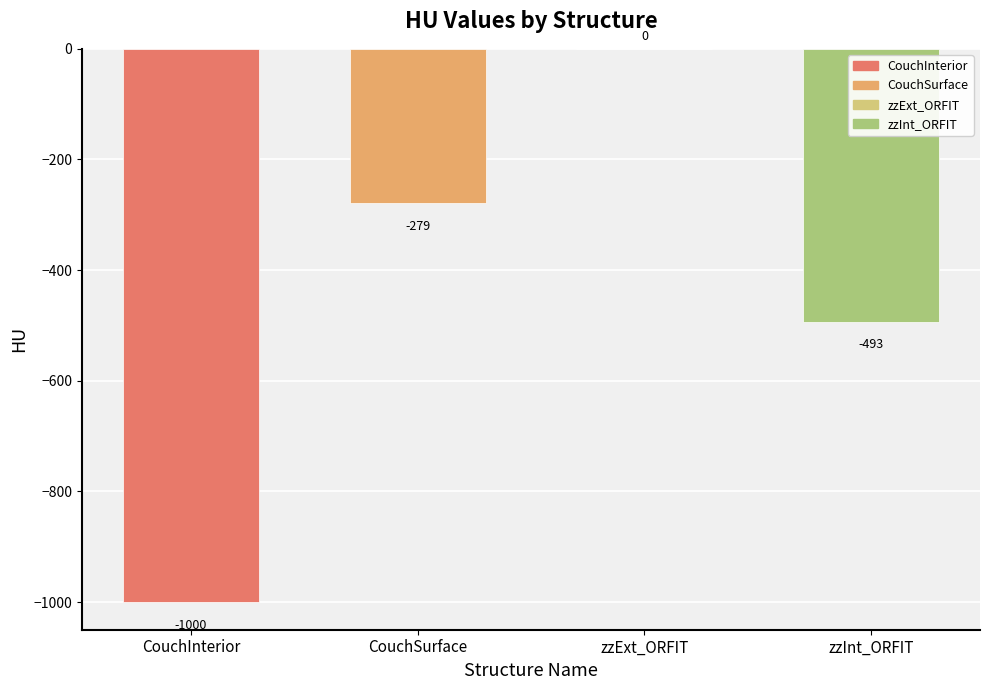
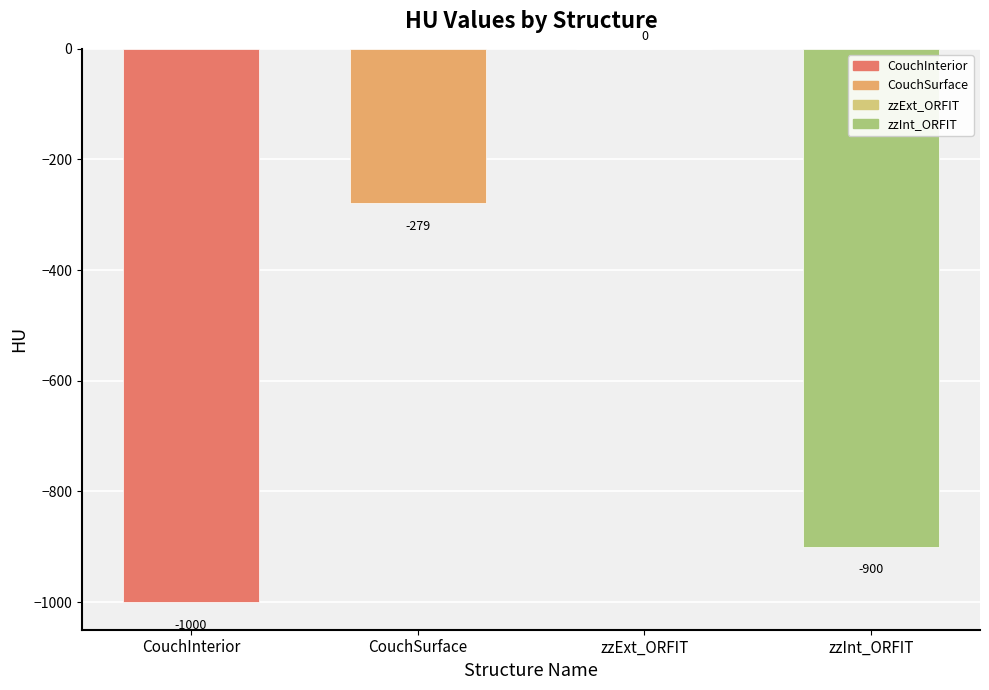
  {
    "CouchInterior": -1000,
    "CouchSurface": -279,
    "zzExt_ORFIT": 0,
-   "zzInt_ORFIT": -493
+   "zzInt_ORFIT": -900
  }
